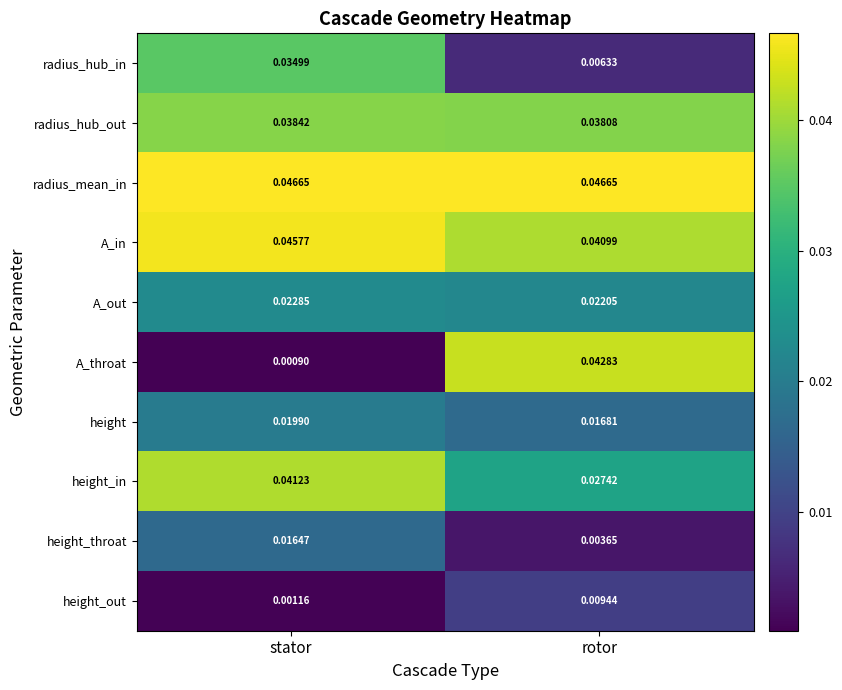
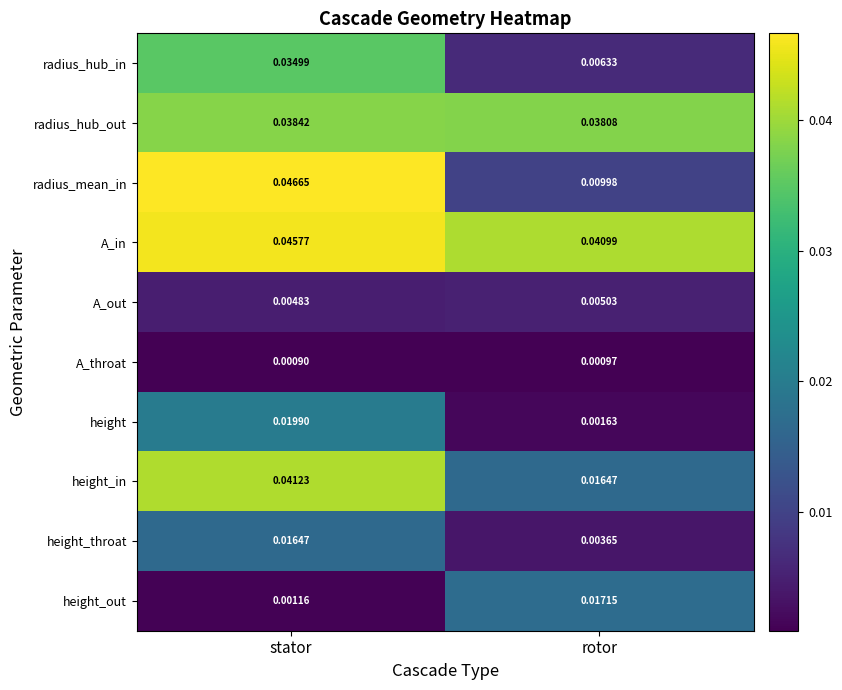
  {
    "radius_hub_in": {
      "stator": 0.03499,
      "rotor": 0.00633
    },
    "radius_hub_out": {
      "stator": 0.03842,
      "rotor": 0.03808
    },
    "radius_mean_in": {
      "stator": 0.04665,
-     "rotor": 0.04665
+     "rotor": 0.00998
    },
    "A_in": {
      "stator": 0.04577,
      "rotor": 0.04099
    },
    "A_out": {
-     "stator": 0.02285,
-     "rotor": 0.02205
+     "stator": 0.00483,
+     "rotor": 0.00503
    },
    "A_throat": {
      "stator": 0.00090,
-     "rotor": 0.04283
+     "rotor": 0.00097
    },
    "height": {
      "stator": 0.01990,
-     "rotor": 0.01681
+     "rotor": 0.00163
    },
    "height_in": {
      "stator": 0.04123,
-     "rotor": 0.02742
+     "rotor": 0.01647
    },
    "height_throat": {
      "stator": 0.01647,
      "rotor": 0.00365
    },
    "height_out": {
      "stator": 0.00116,
-     "rotor": 0.00944
+     "rotor": 0.01715
    }
  }
